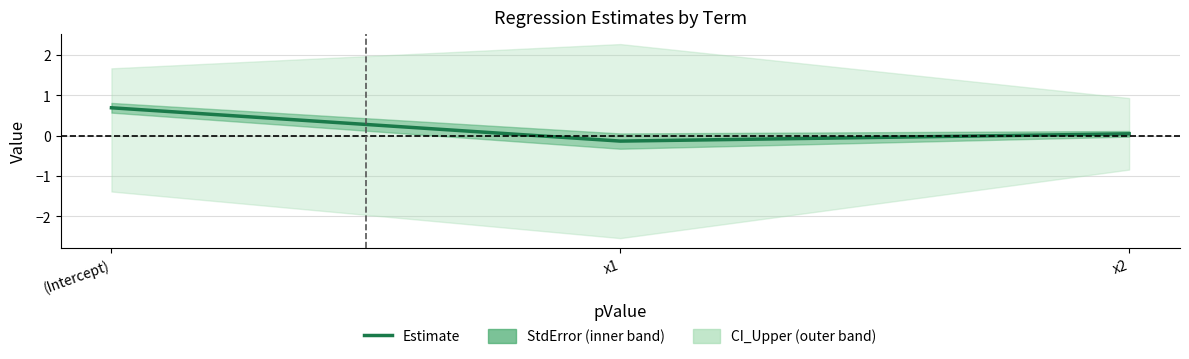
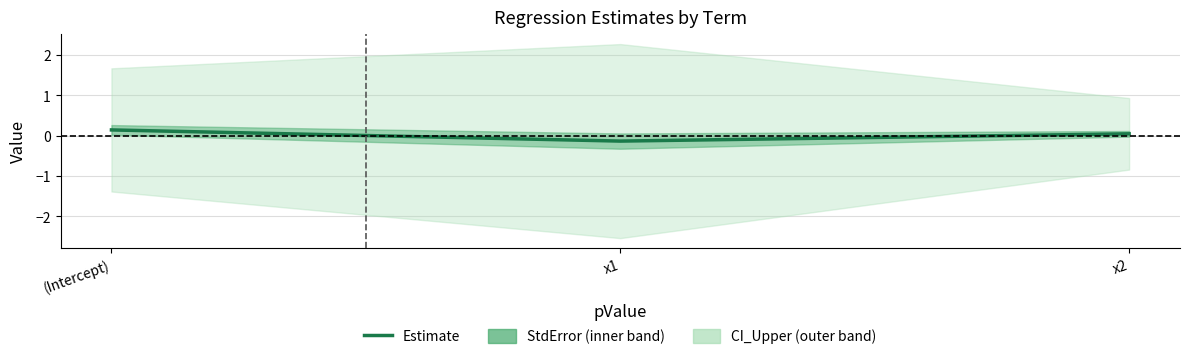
  {
    "Estimate": {
-     "(Intercept)": 0.7,
+     "(Intercept)": 0.1,
      "x1": -0.1,
      "x2": 0.0
    }
  }
